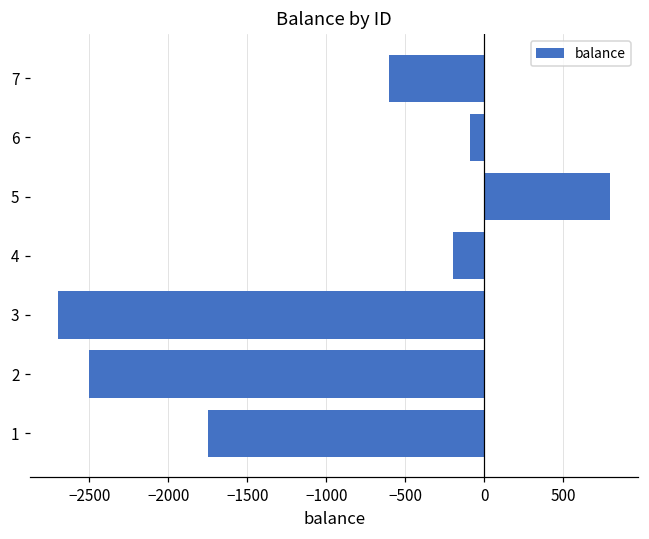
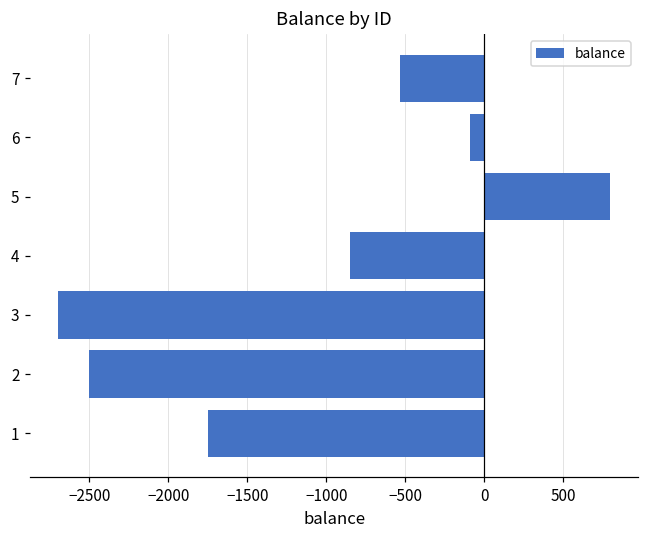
  {
-   "7": -600,
+   "7": -530,
    "6": -90,
    "5": 800,
-   "4": -200,
+   "4": -850,
    "3": -2700,
    "2": -2500,
    "1": -1750
  }
